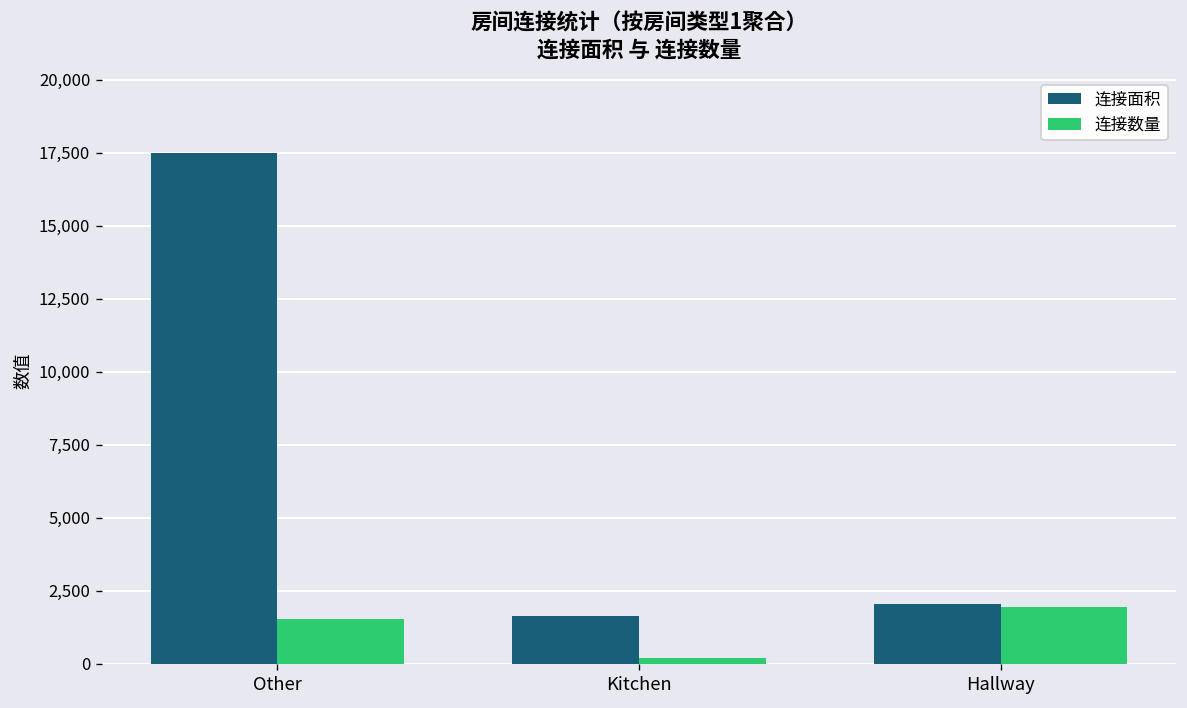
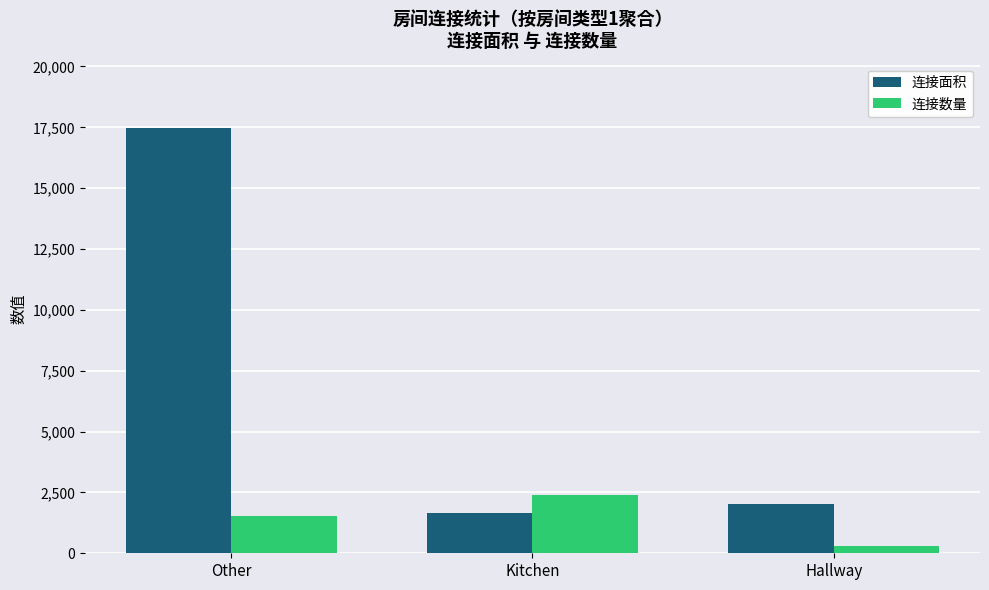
  {
    "连接面积": {
      "Other": "17,500",
      "Kitchen": "1,600",
      "Hallway": "2,000"
    },
    "连接数量": {
      "Other": "1,500",
-     "Kitchen": "200",
-     "Hallway": "1,900"
+     "Kitchen": "2,400",
+     "Hallway": "300"
    }
  }
